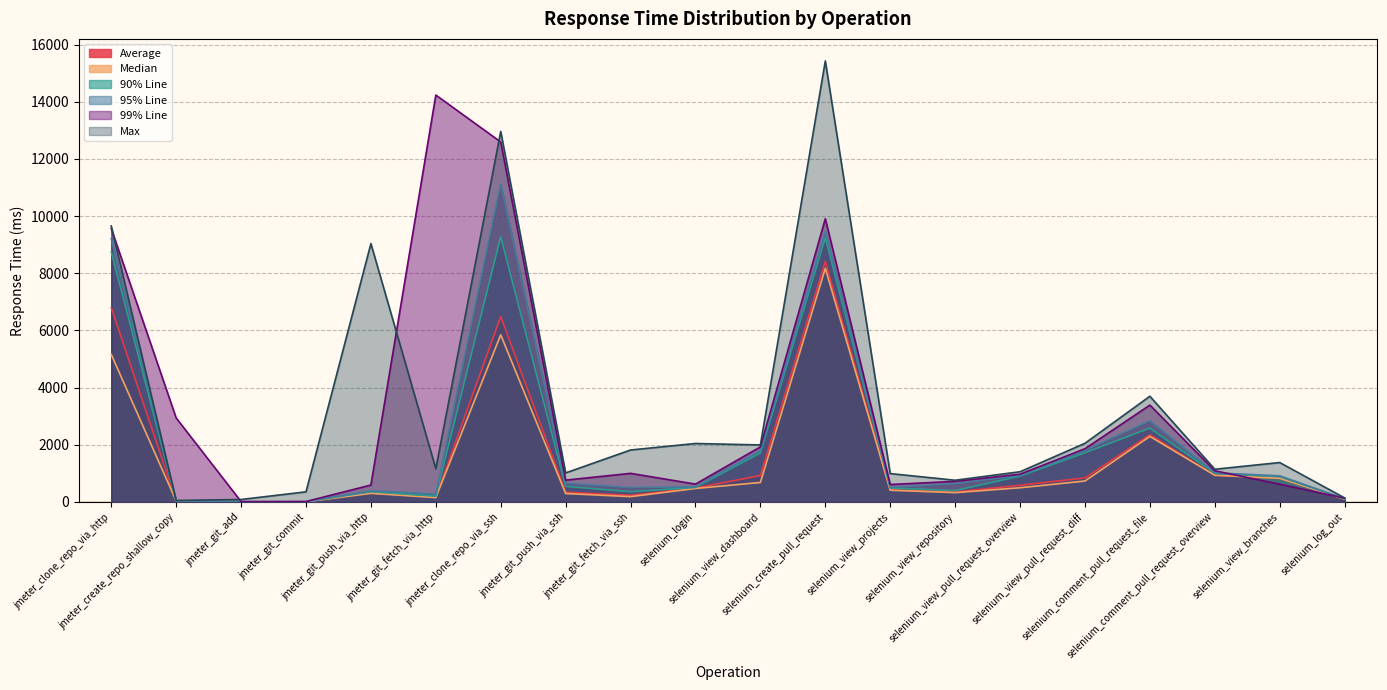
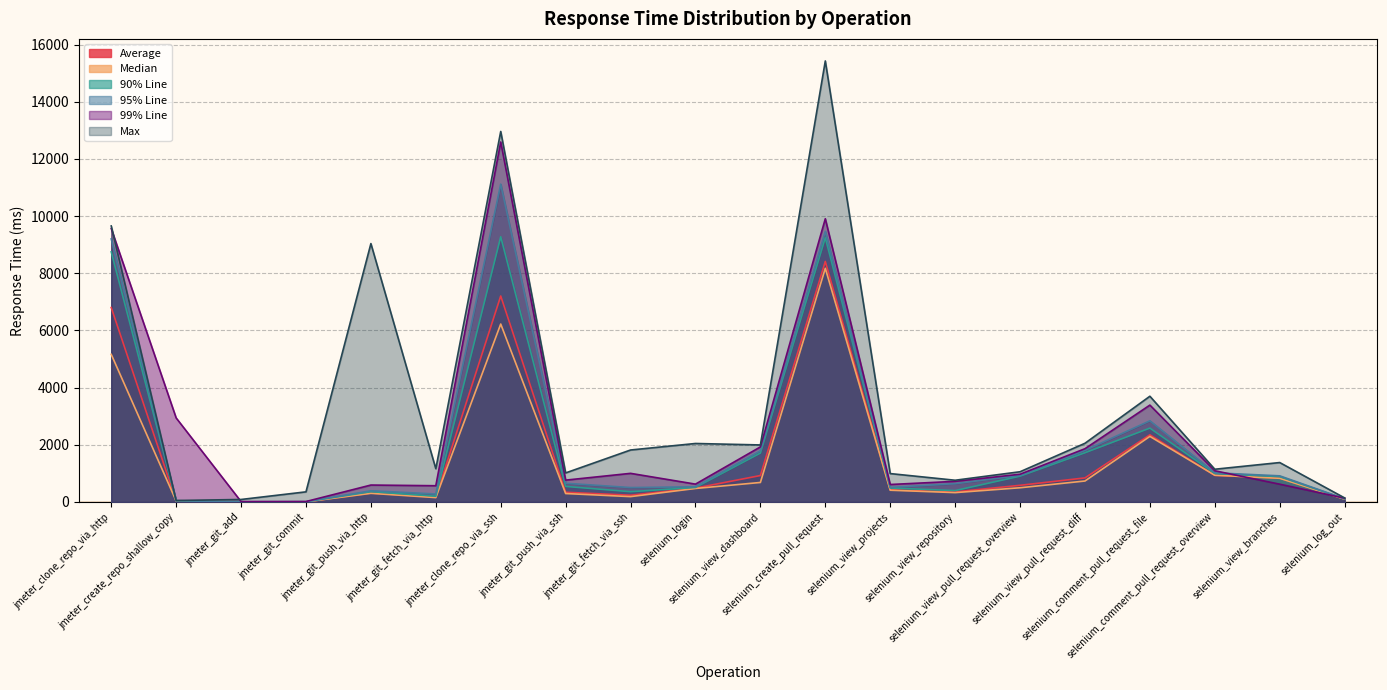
  {
    "Average": {
      "jmeter_clone_repo_via_http": 6800,
-     "jmeter_clone_repo_via_ssh": 6500,
+     "jmeter_clone_repo_via_ssh": 7200,
      "selenium_view_dashboard": 900,
      "selenium_create_pull_request": 8400,
      "selenium_view_pull_request_diff": 800
    },
    "Median": {
      "jmeter_clone_repo_via_http": 5200,
-     "jmeter_clone_repo_via_ssh": 5800,
+     "jmeter_clone_repo_via_ssh": 6200,
      "selenium_view_dashboard": 700,
      "selenium_create_pull_request": 8200,
      "selenium_view_pull_request_diff": 700
    },
    "99% Line": {
      "jmeter_create_repo_shallow_copy": 2900,
      "jmeter_git_push_via_http": 600,
-     "jmeter_git_fetch_via_http": 14200,
+     "jmeter_git_fetch_via_http": 600,
      "jmeter_clone_repo_via_ssh": 12600,
      "jmeter_git_push_via_ssh": 800,
      "jmeter_git_fetch_via_ssh": 1000,
      "selenium_login": 600,
      "selenium_create_pull_request": 9900,
      "selenium_view_projects": 600,
      "selenium_comment_pull_request_file": 3400,
      "selenium_view_branches": 600
    }
  }
